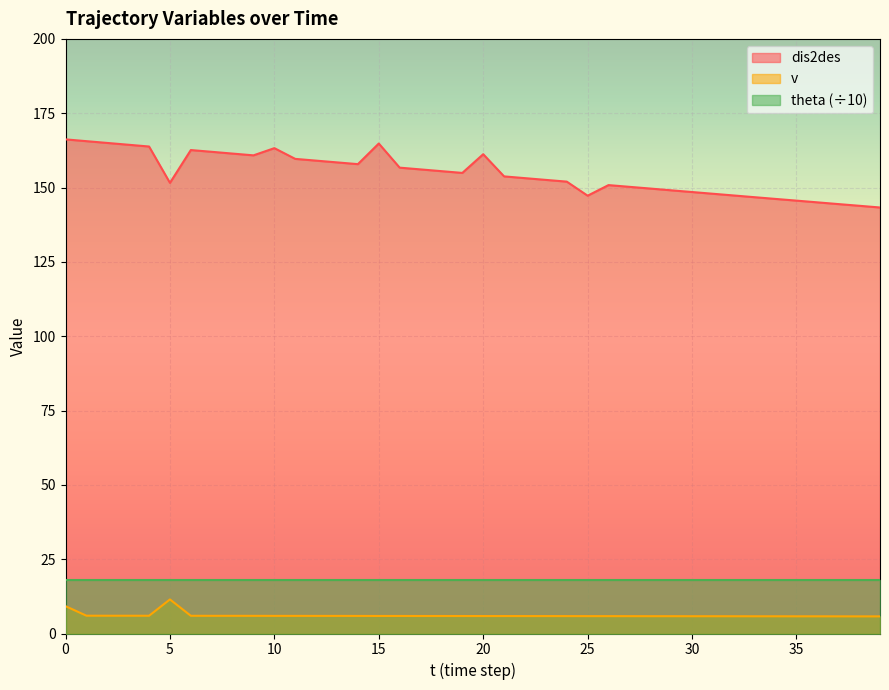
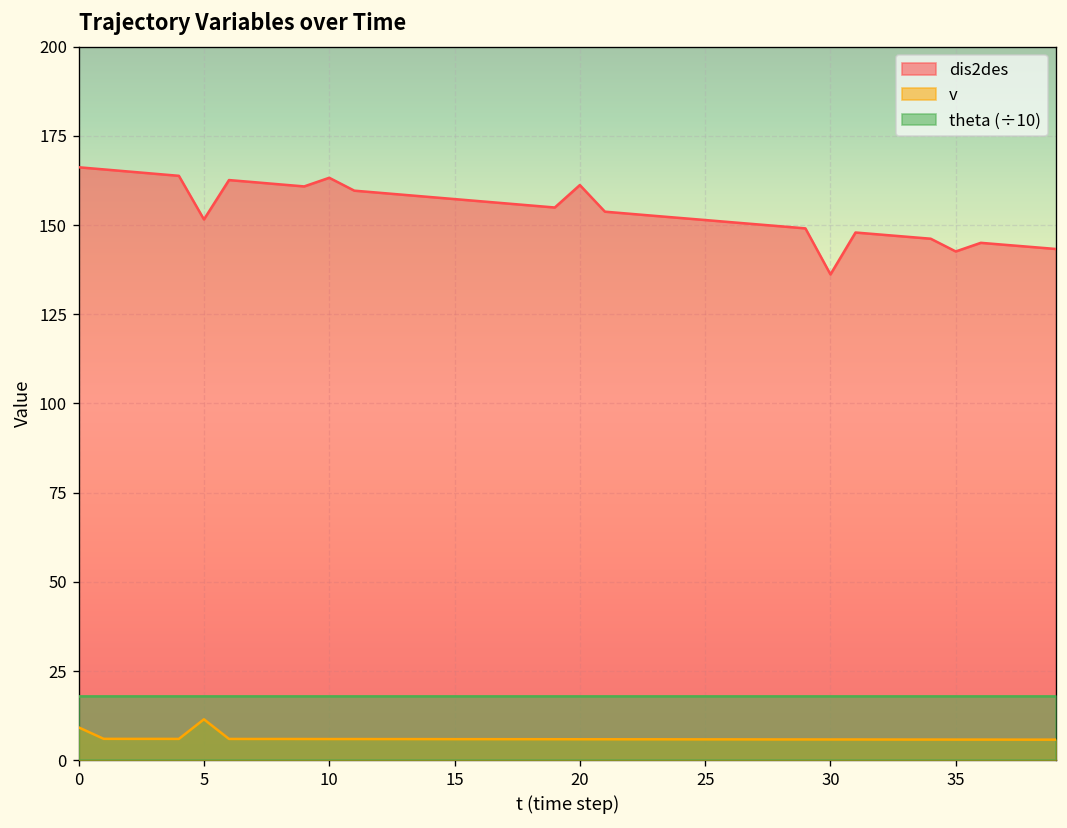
  {
    "dis2des": {
      "0": 166,
      "5": 152,
      "10": 163,
-     "15": 165,
+     "15": 157,
      "20": 161,
-     "25": 147,
-     "30": 148,
-     "35": 146
+     "25": 151,
+     "30": 136,
+     "35": 143
    },
    "v": {
      "0": 9,
      "5": 11,
      "10": 6,
      "15": 6,
      "20": 6,
      "25": 6,
      "30": 6,
      "35": 6
    },
    "theta (÷10)": {
      "0": 18,
      "5": 18,
      "10": 18,
      "15": 18,
      "20": 18,
      "25": 18,
      "30": 18,
      "35": 18
    }
  }
